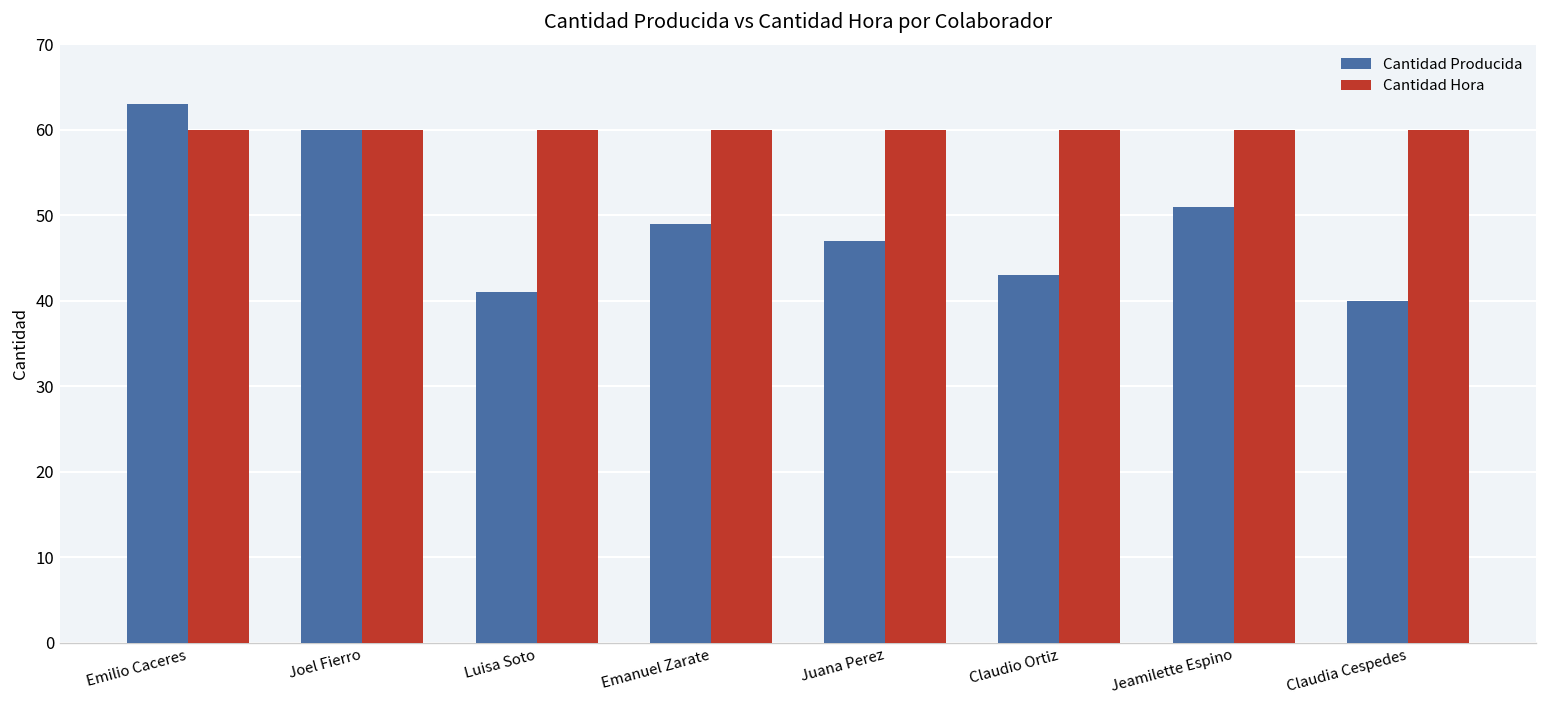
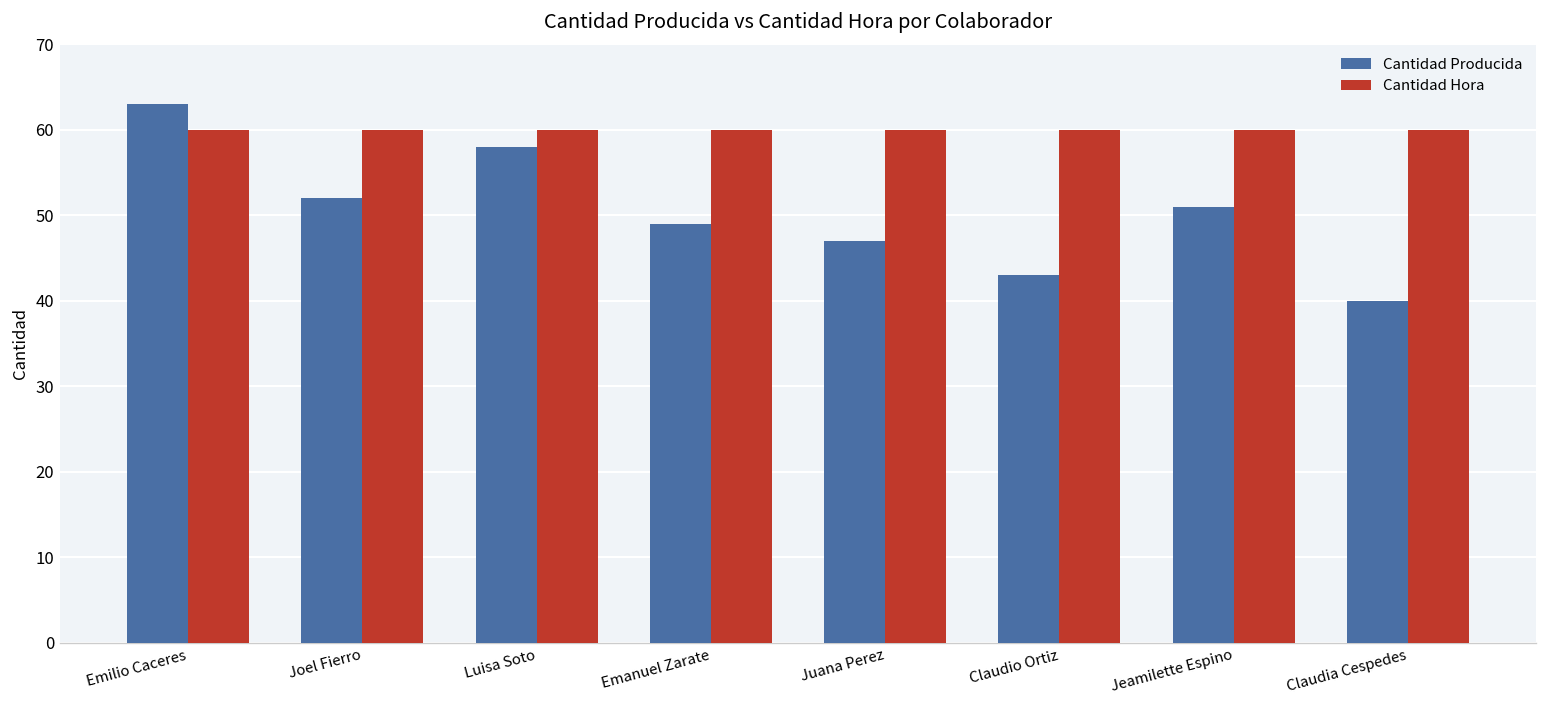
  {
    "Cantidad Producida": {
      "Emilio Caceres": 63,
-     "Joel Fierro": 60,
-     "Luisa Soto": 41,
+     "Joel Fierro": 52,
+     "Luisa Soto": 58,
      "Emanuel Zarate": 49,
      "Juana Perez": 47,
      "Claudio Ortiz": 43,
      "Jeamilette Espino": 51,
      "Claudia Cespedes": 40
    },
    "Cantidad Hora": {
      "Emilio Caceres": 60,
      "Joel Fierro": 60,
      "Luisa Soto": 60,
      "Emanuel Zarate": 60,
      "Juana Perez": 60,
      "Claudio Ortiz": 60,
      "Jeamilette Espino": 60,
      "Claudia Cespedes": 60
    }
  }
